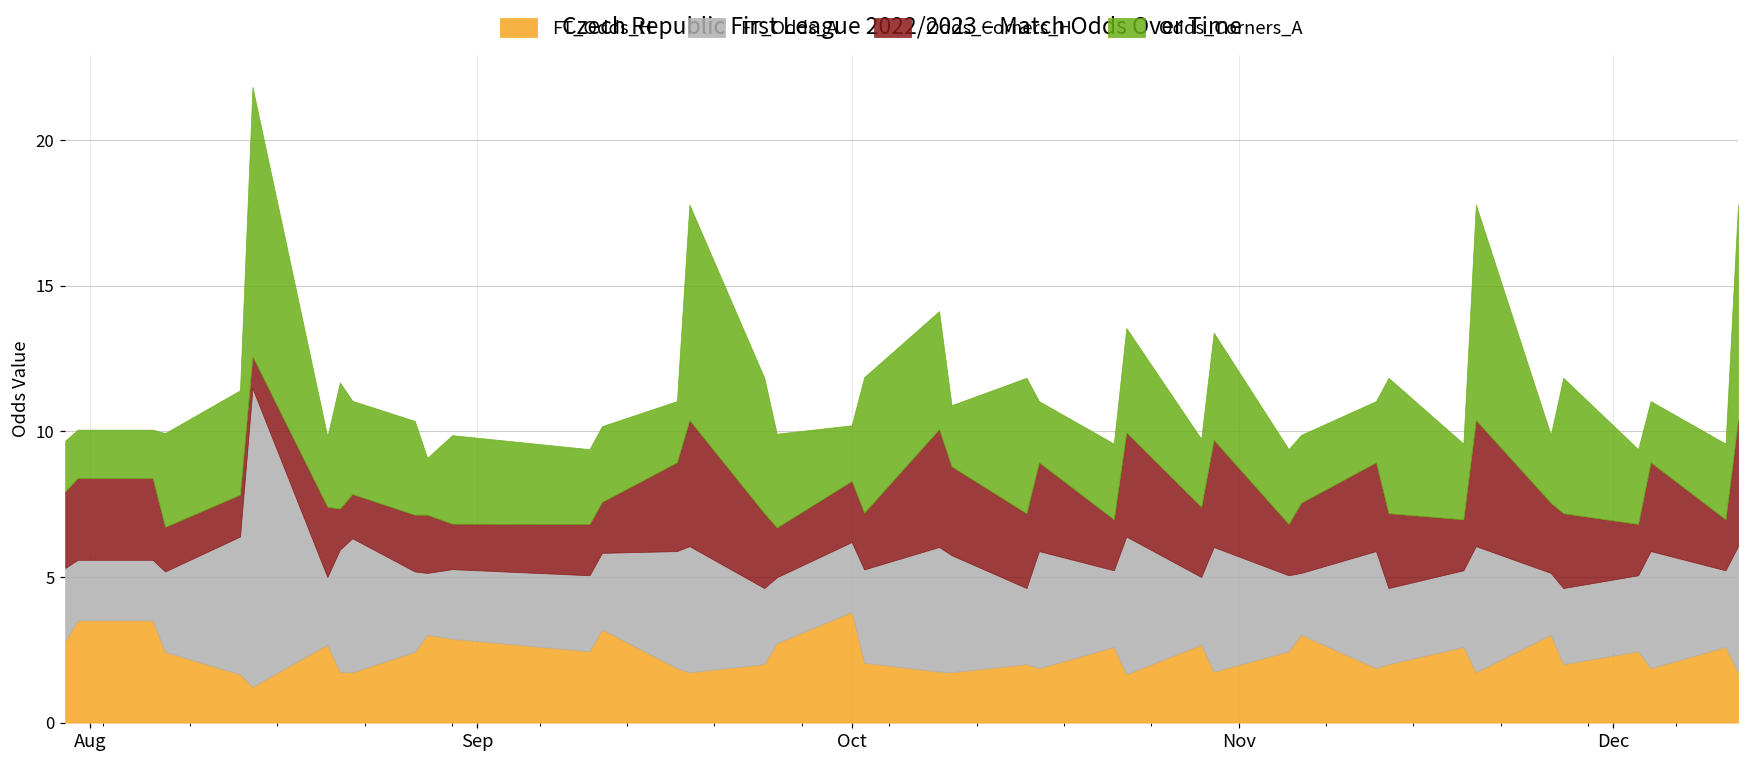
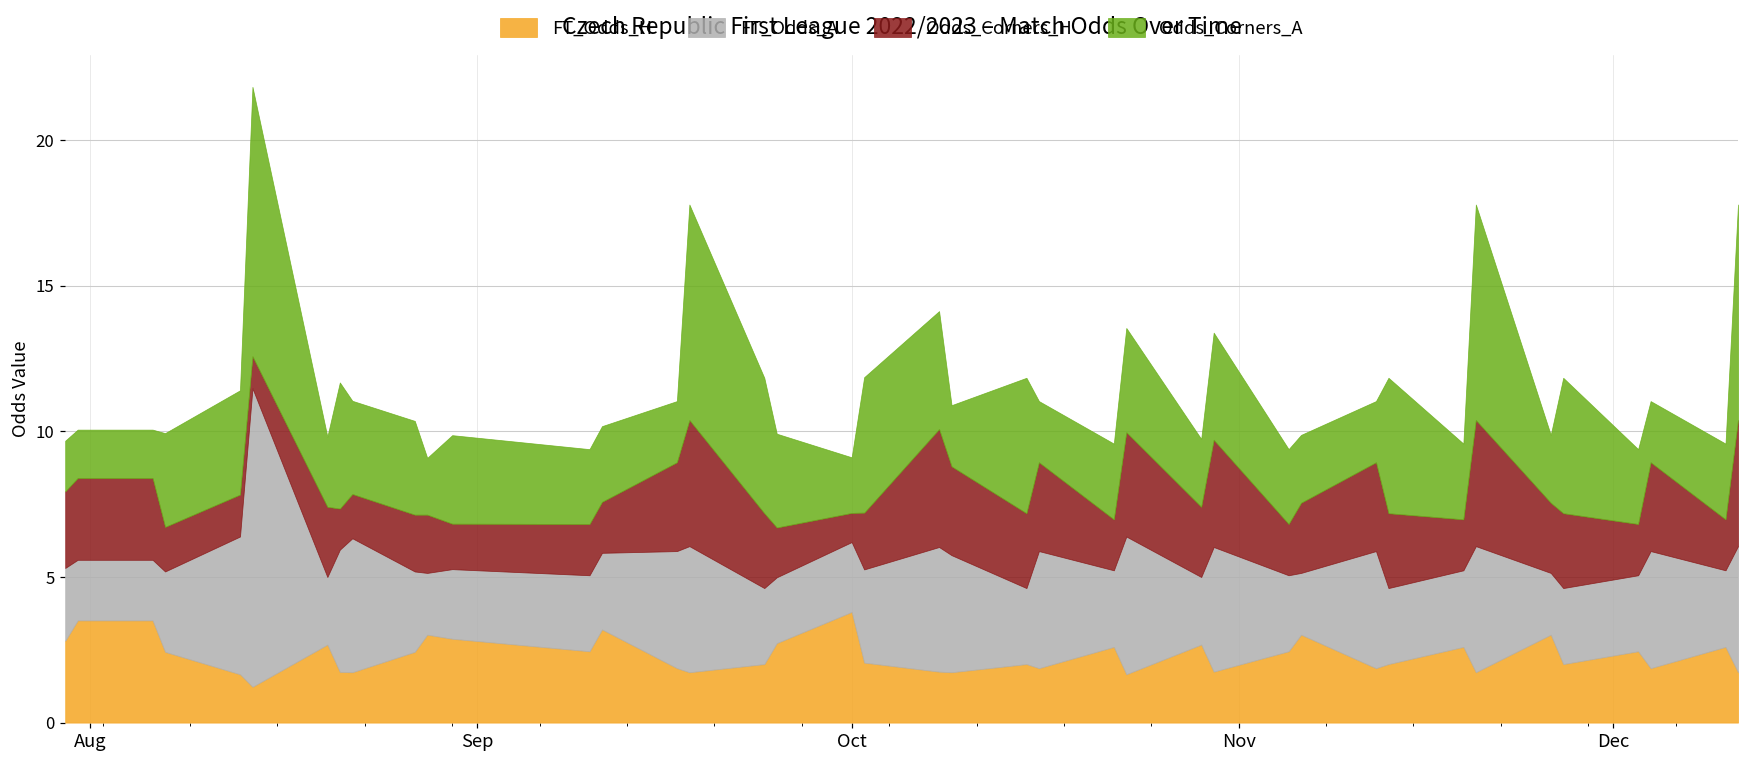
  {
    "FT_Odds_H": {
      "Oct": 3.8
    },
    "FT_Odds_A": {
      "Oct": 2.4
    },
    "Odds_Corners_H": {
-     "Oct": 2.1
+     "Oct": 1.0
    },
    "Odds_Corners_A": {
      "Oct": 1.9
    }
  }
